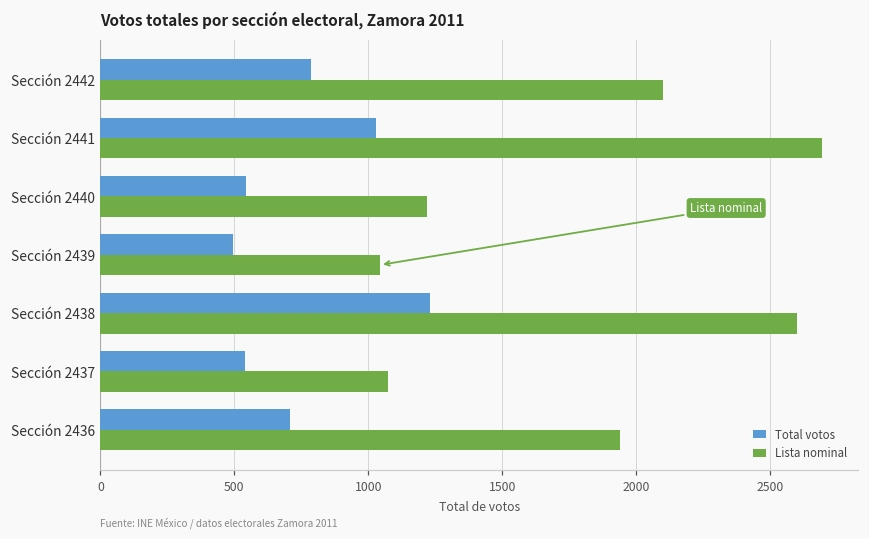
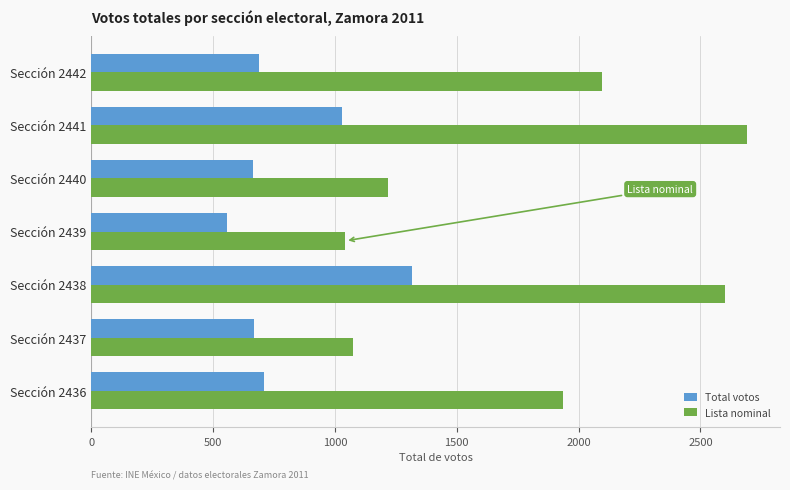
  {
    "Total votos": {
-     "Sección 2442": 790,
+     "Sección 2442": 690,
      "Sección 2441": 1030,
-     "Sección 2440": 540,
-     "Sección 2439": 490,
-     "Sección 2438": 1230,
-     "Sección 2437": 540,
+     "Sección 2440": 670,
+     "Sección 2439": 560,
+     "Sección 2438": 1320,
+     "Sección 2437": 670,
      "Sección 2436": 710
    },
    "Lista nominal": {
      "Sección 2442": 2100,
      "Sección 2441": 2690,
      "Sección 2440": 1220,
      "Sección 2439": 1040,
      "Sección 2438": 2600,
      "Sección 2437": 1070,
      "Sección 2436": 1940
    }
  }
